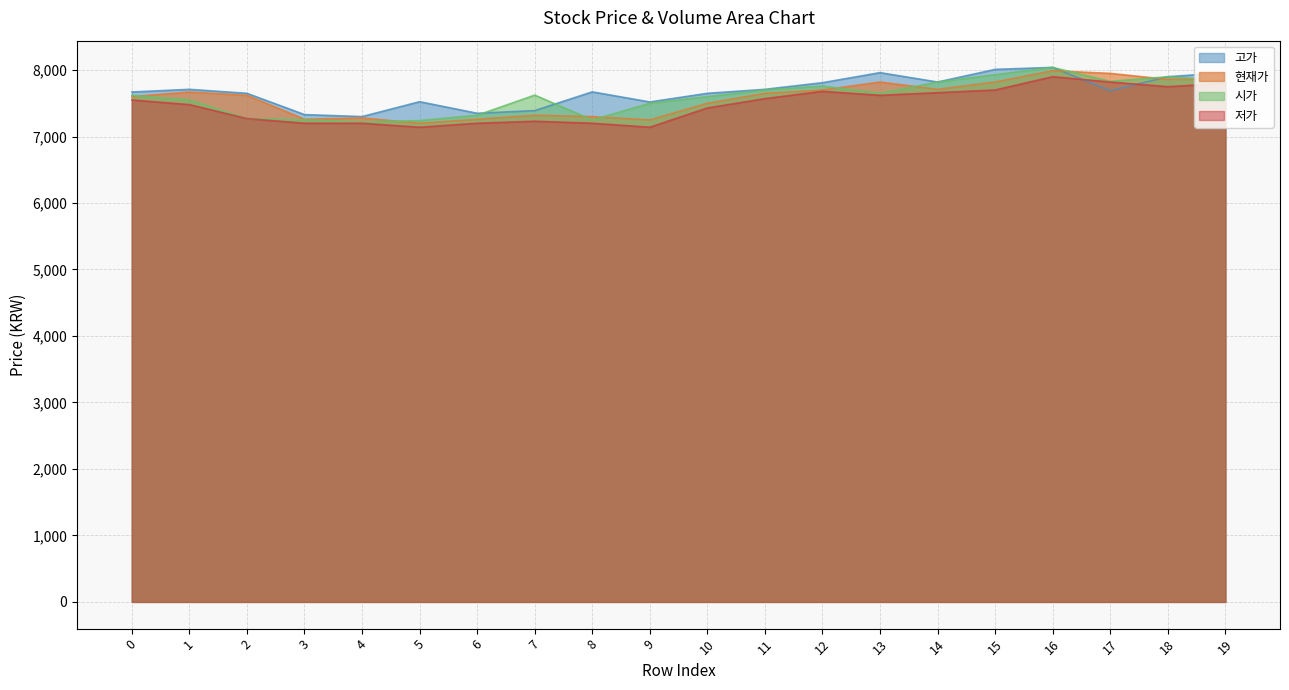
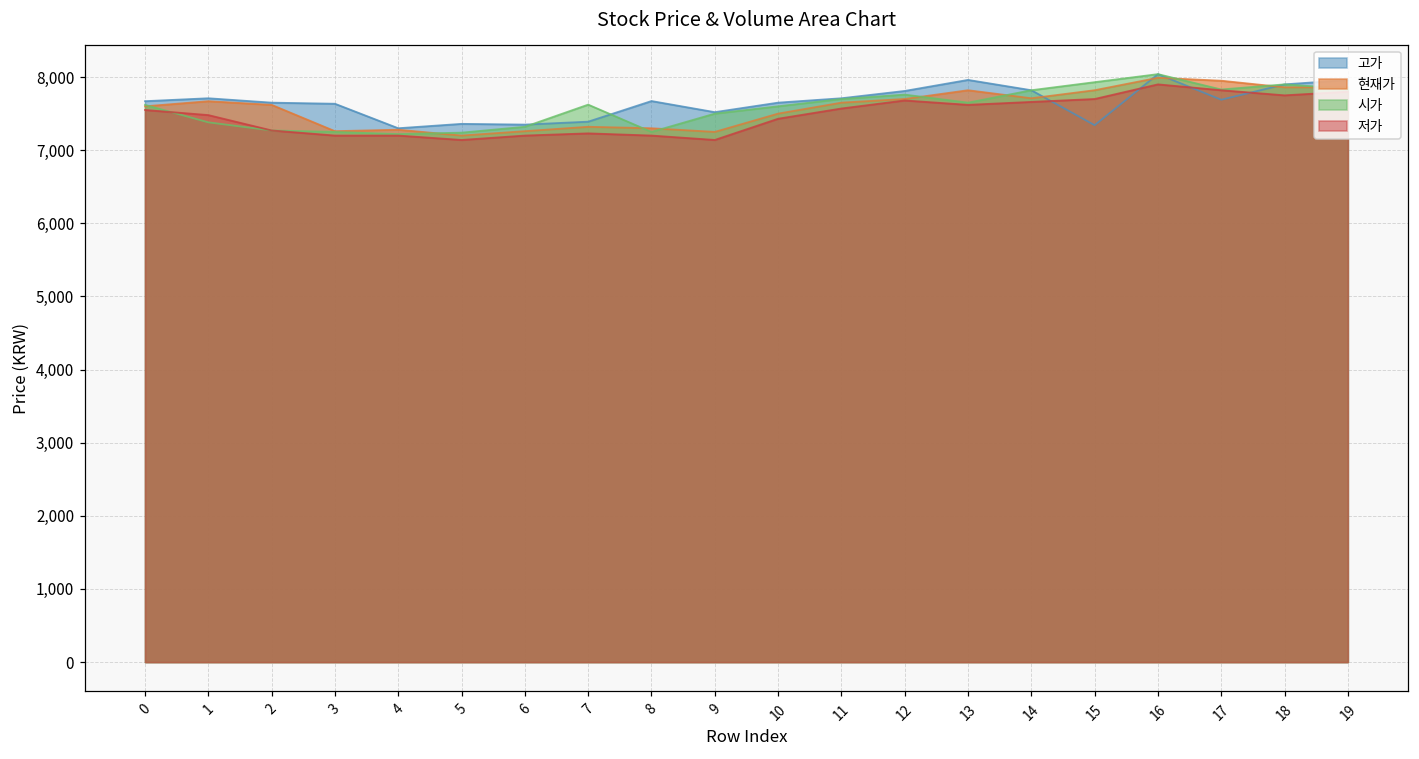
  {
    "고가": {
      "0": "7,700",
      "1": "7,700",
-     "3": "7,300",
-     "5": "7,500",
+     "3": "7,600",
+     "5": "7,400",
      "7": "7,400",
      "8": "7,700",
      "10": "7,700",
      "12": "7,800",
      "13": "8,000",
-     "15": "8,000",
+     "15": "7,300",
      "17": "7,700"
    },
    "시가": {
-     "1": "7,600",
+     "1": "7,400",
      "5": "7,200",
      "7": "7,600",
      "8": "7,300",
      "10": "7,600",
      "12": "7,800",
      "15": "7,900"
    }
  }
